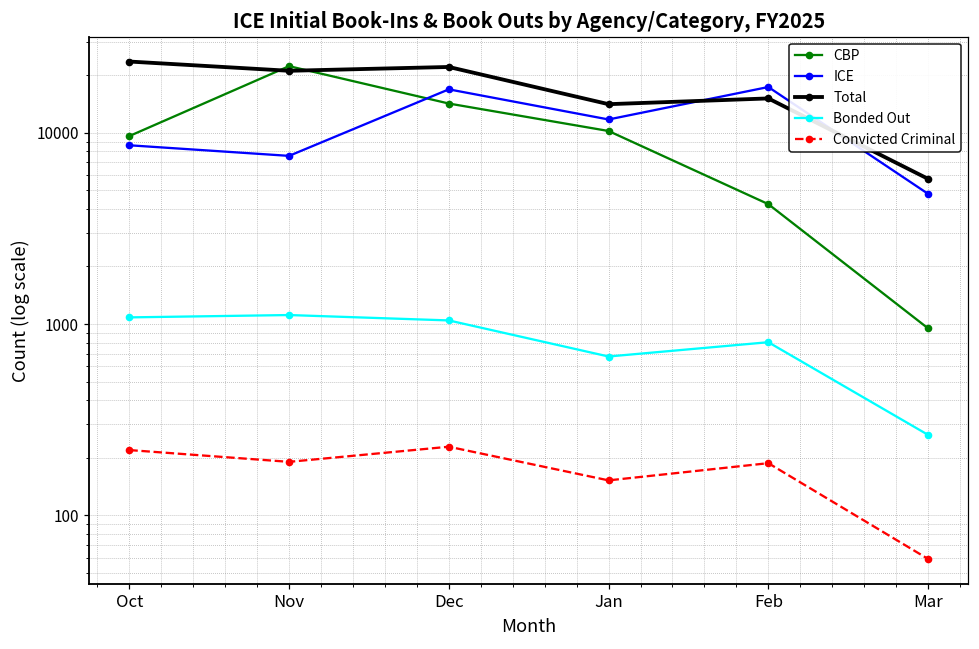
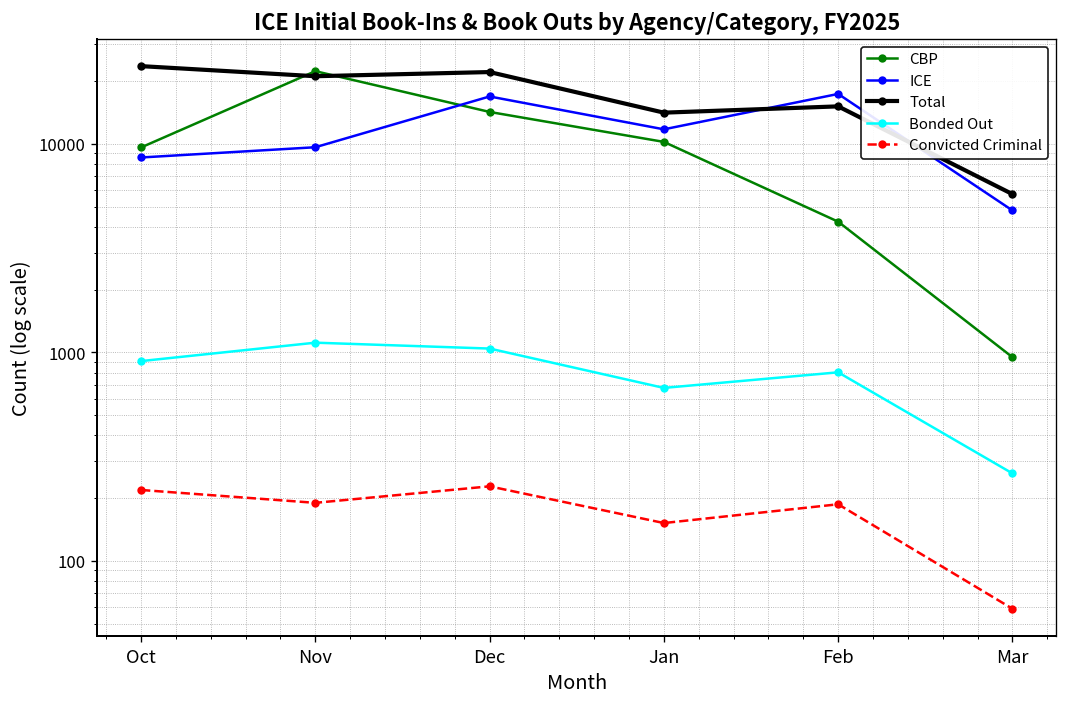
  {
    "CBP": {
      "Oct": 10000,
      "Nov": 22000,
      "Dec": 14000,
      "Jan": 10000,
      "Feb": 4200,
      "Mar": 900
    },
    "ICE": {
      "Oct": 9000,
-     "Nov": 8000,
+     "Nov": 10000,
      "Dec": 17000,
      "Jan": 12000,
      "Feb": 17000,
      "Mar": 4800
    },
    "Total": {
      "Oct": 24000,
      "Nov": 21000,
      "Dec": 22000,
      "Jan": 14000,
      "Feb": 15000,
      "Mar": 5700
    },
    "Bonded Out": {
-     "Oct": 1100,
+     "Oct": 900,
      "Nov": 1100,
      "Dec": 1000,
      "Jan": 680,
      "Feb": 800,
      "Mar": 260
    },
    "Convicted Criminal": {
      "Oct": 220,
      "Nov": 190,
      "Dec": 230,
      "Jan": 150,
      "Feb": 190,
      "Mar": 59
    }
  }
